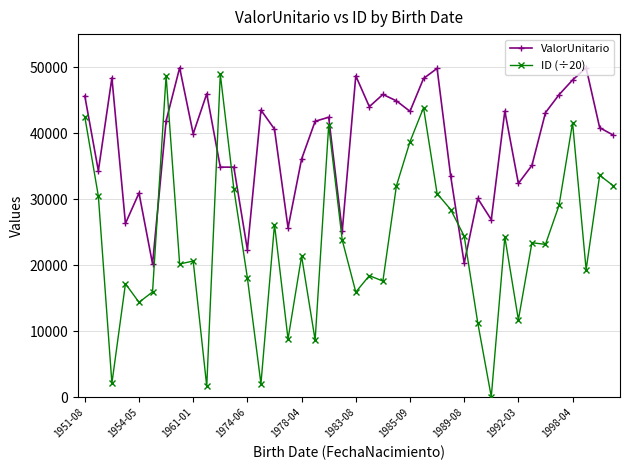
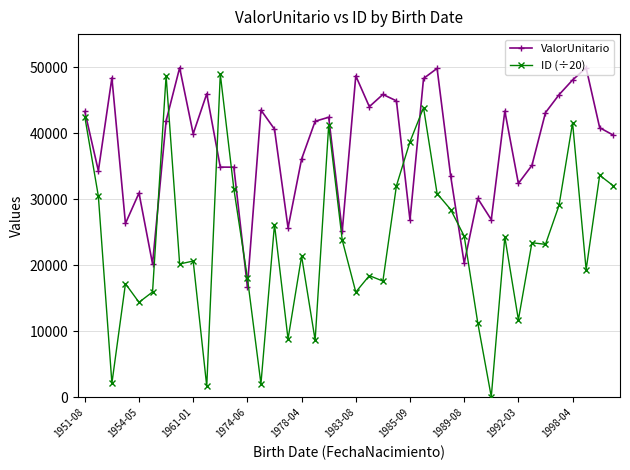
  {
    "ValorUnitario": {
-     "1951-08": 46000,
+     "1951-08": 43000,
      "1954-05": 31000,
      "1961-01": 40000,
-     "1974-06": 22000,
+     "1974-06": 17000,
      "1978-04": 36000,
      "1983-08": 49000,
-     "1985-09": 43000,
+     "1985-09": 27000,
      "1989-08": 20000,
      "1992-03": 32000,
      "1998-04": 48000
    },
    "ID (÷20)": {
      "1951-08": 42000,
      "1954-05": 14000,
      "1961-01": 21000,
      "1974-06": 18000,
      "1978-04": 21000,
      "1983-08": 16000,
      "1985-09": 39000,
      "1989-08": 24000,
      "1992-03": 12000,
      "1998-04": 42000
    }
  }
